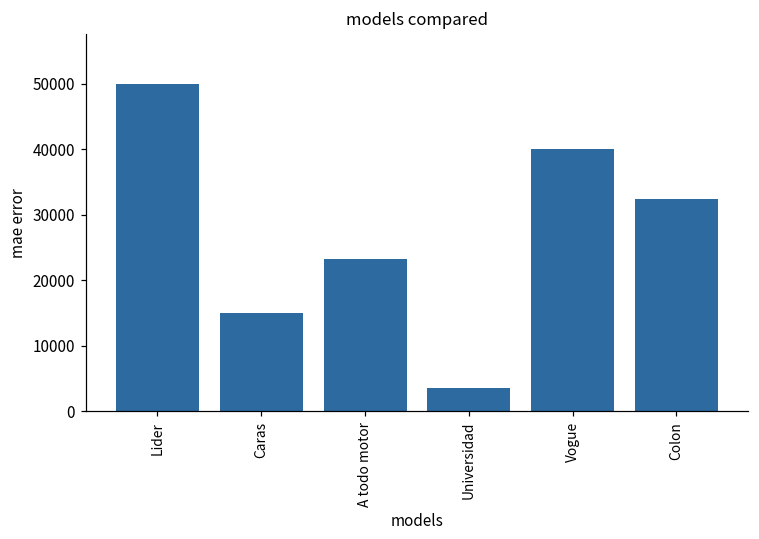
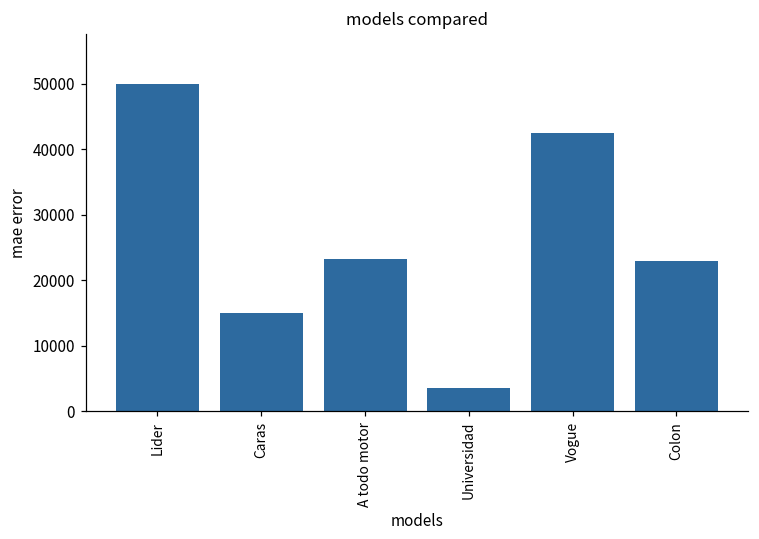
  {
    "Lider": 50000,
    "Caras": 15000,
    "A todo motor": 23000,
    "Universidad": 4000,
-   "Vogue": 40000,
-   "Colon": 32000
+   "Vogue": 43000,
+   "Colon": 23000
  }
